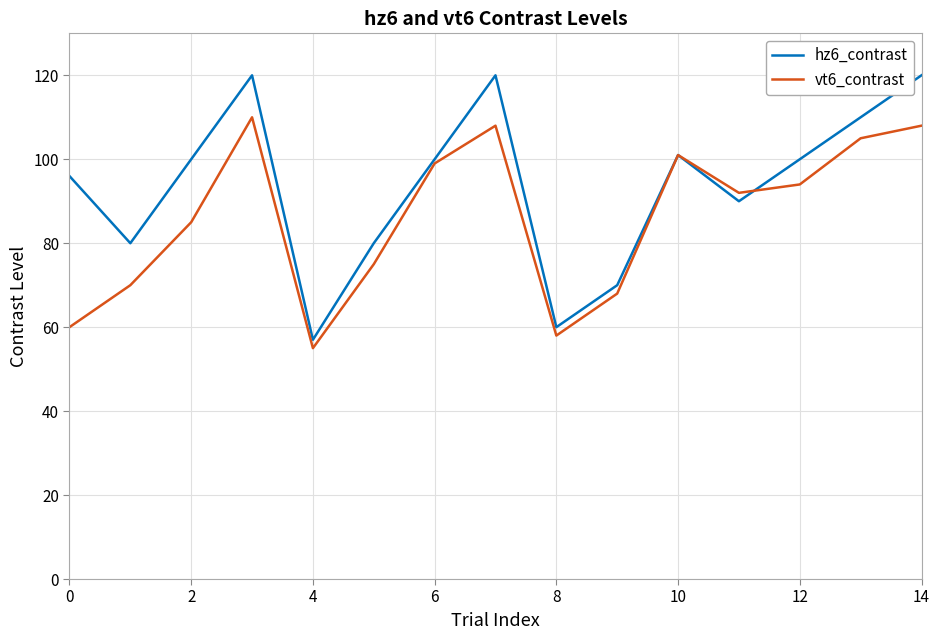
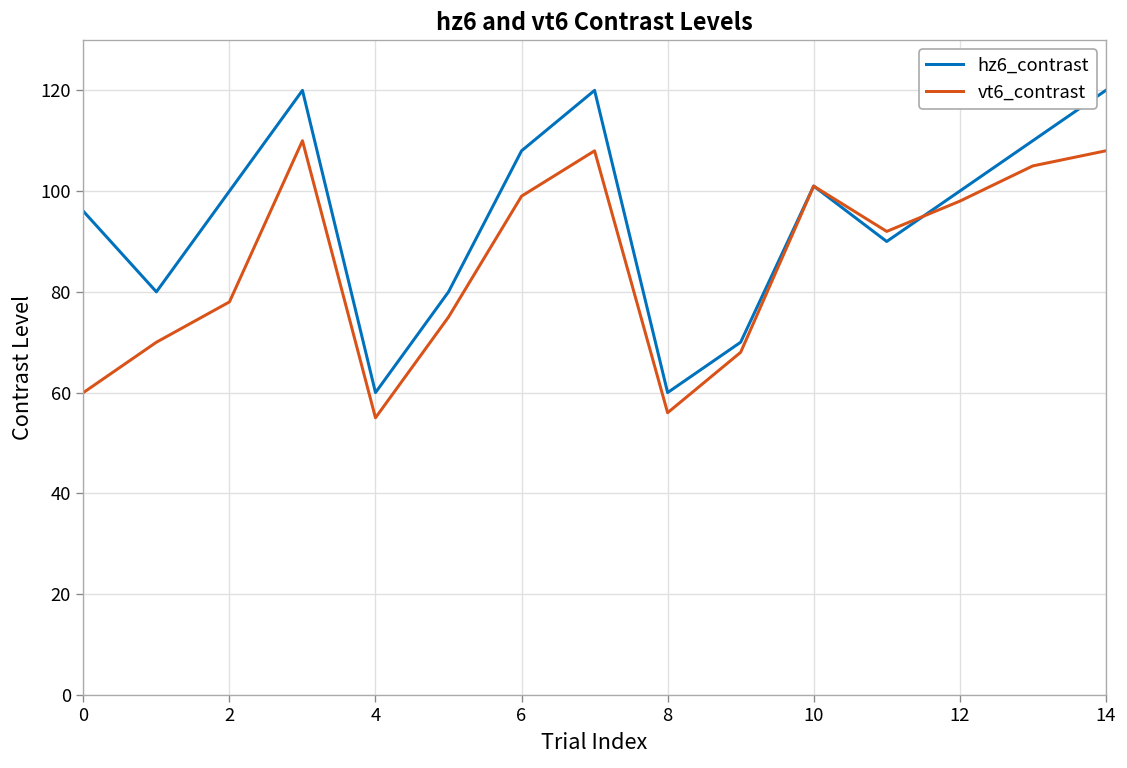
  {
    "hz6_contrast": {
      "0": 96,
      "2": 100,
-     "4": 57,
-     "6": 100,
+     "4": 60,
+     "6": 108,
      "8": 60,
      "12": 100,
      "14": 120
    },
    "vt6_contrast": {
      "0": 60,
-     "2": 85,
+     "2": 78,
      "4": 55,
      "6": 99,
-     "8": 58,
-     "12": 94,
+     "8": 56,
+     "12": 98,
      "14": 108
    }
  }
